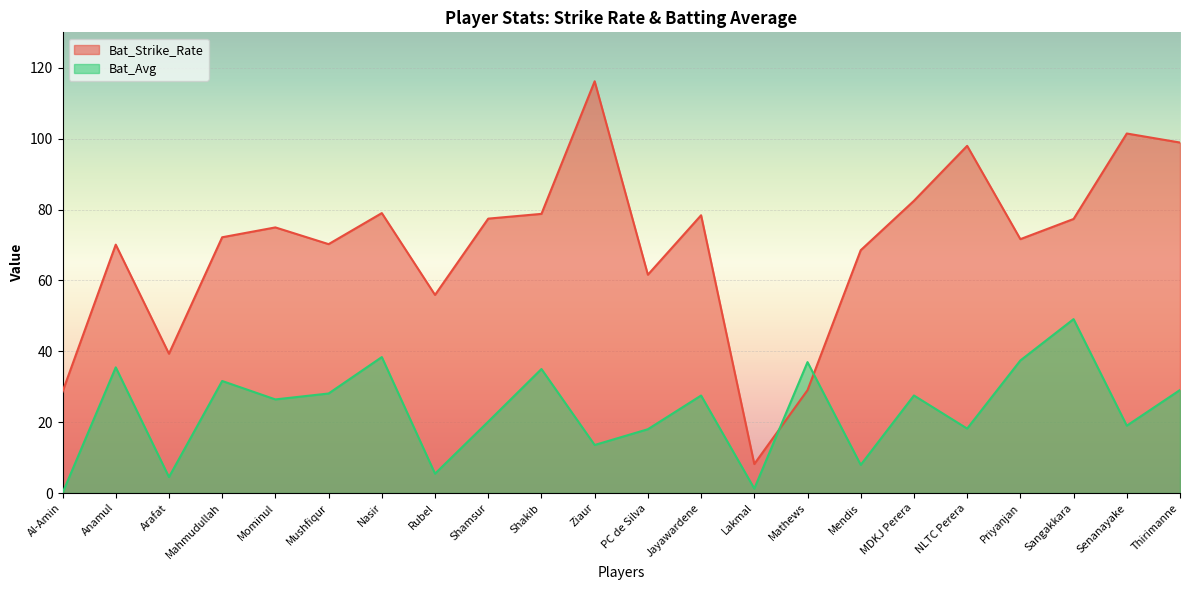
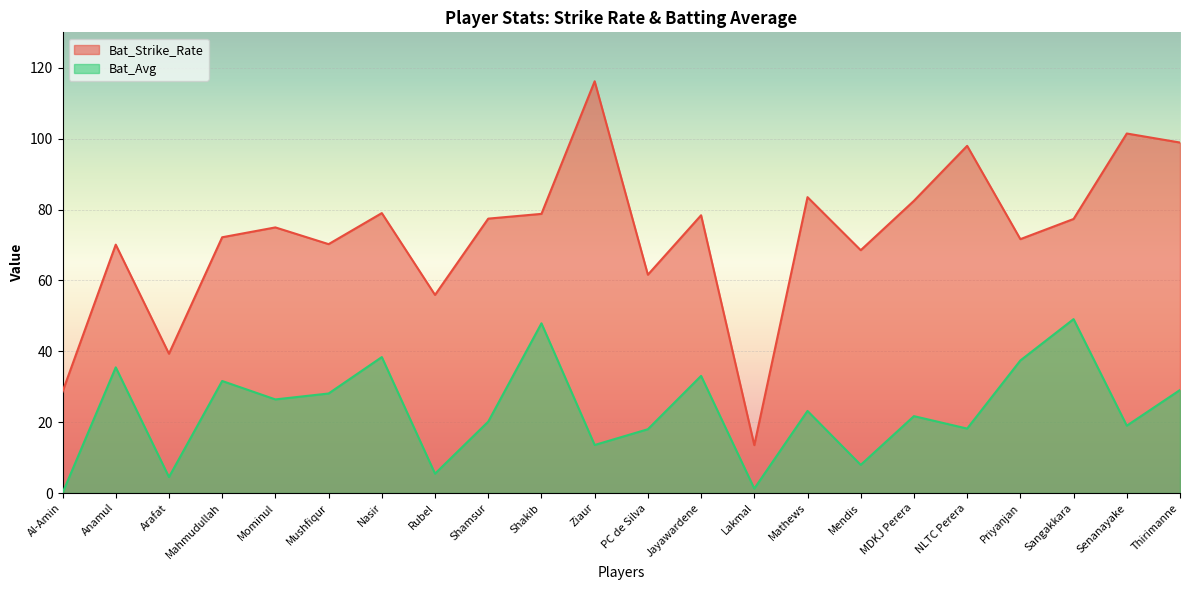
  {
    "Bat_Strike_Rate": {
      "Al-Amin": 29,
      "Anamul": 70,
      "Arafat": 39,
      "Mahmudullah": 72,
      "Mominul": 75,
      "Mushfiqur": 70,
      "Nasir": 79,
      "Rubel": 56,
      "Shamsur": 77,
      "Shakib": 79,
      "Ziaur": 116,
      "PC de Silva": 62,
      "Jayawardene": 78,
-     "Lakmal": 8,
-     "Mathews": 29,
+     "Lakmal": 14,
+     "Mathews": 83,
      "Mendis": 69,
      "MDKJ Perera": 82,
      "NLTC Perera": 98,
      "Priyanjan": 72,
      "Sangakkara": 77,
      "Senanayake": 101,
      "Thirimanne": 99
    },
    "Bat_Avg": {
      "Al-Amin": 0,
      "Anamul": 35,
      "Arafat": 5,
      "Mahmudullah": 32,
      "Mominul": 26,
      "Mushfiqur": 28,
      "Nasir": 38,
      "Rubel": 5,
      "Shamsur": 20,
-     "Shakib": 35,
+     "Shakib": 48,
      "Ziaur": 14,
      "PC de Silva": 18,
-     "Jayawardene": 28,
+     "Jayawardene": 33,
      "Lakmal": 1,
-     "Mathews": 37,
+     "Mathews": 23,
      "Mendis": 8,
-     "MDKJ Perera": 28,
+     "MDKJ Perera": 22,
      "NLTC Perera": 18,
      "Priyanjan": 37,
      "Sangakkara": 49,
      "Senanayake": 19,
      "Thirimanne": 29
    }
  }
